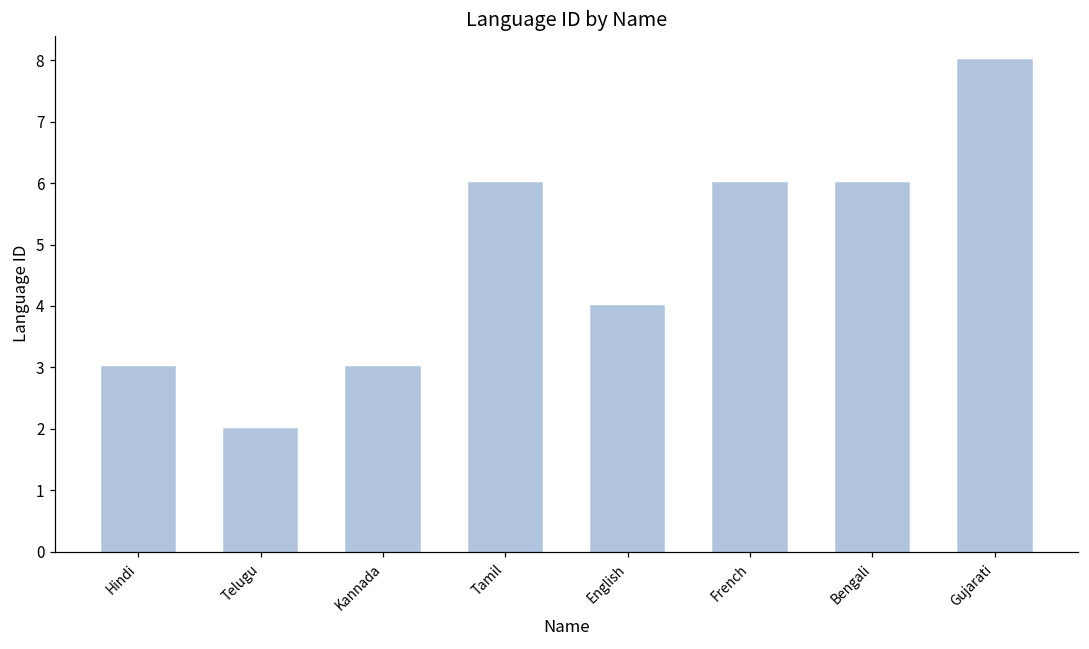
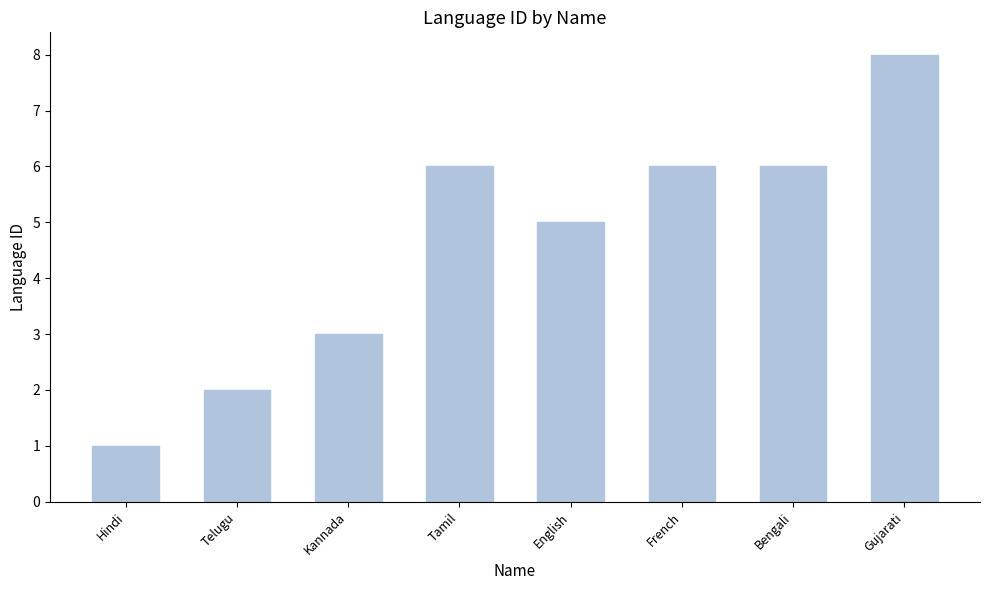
  {
-   "Hindi": 3,
+   "Hindi": 1,
    "Telugu": 2,
    "Kannada": 3,
    "Tamil": 6,
-   "English": 4,
+   "English": 5,
    "French": 6,
    "Bengali": 6,
    "Gujarati": 8
  }
